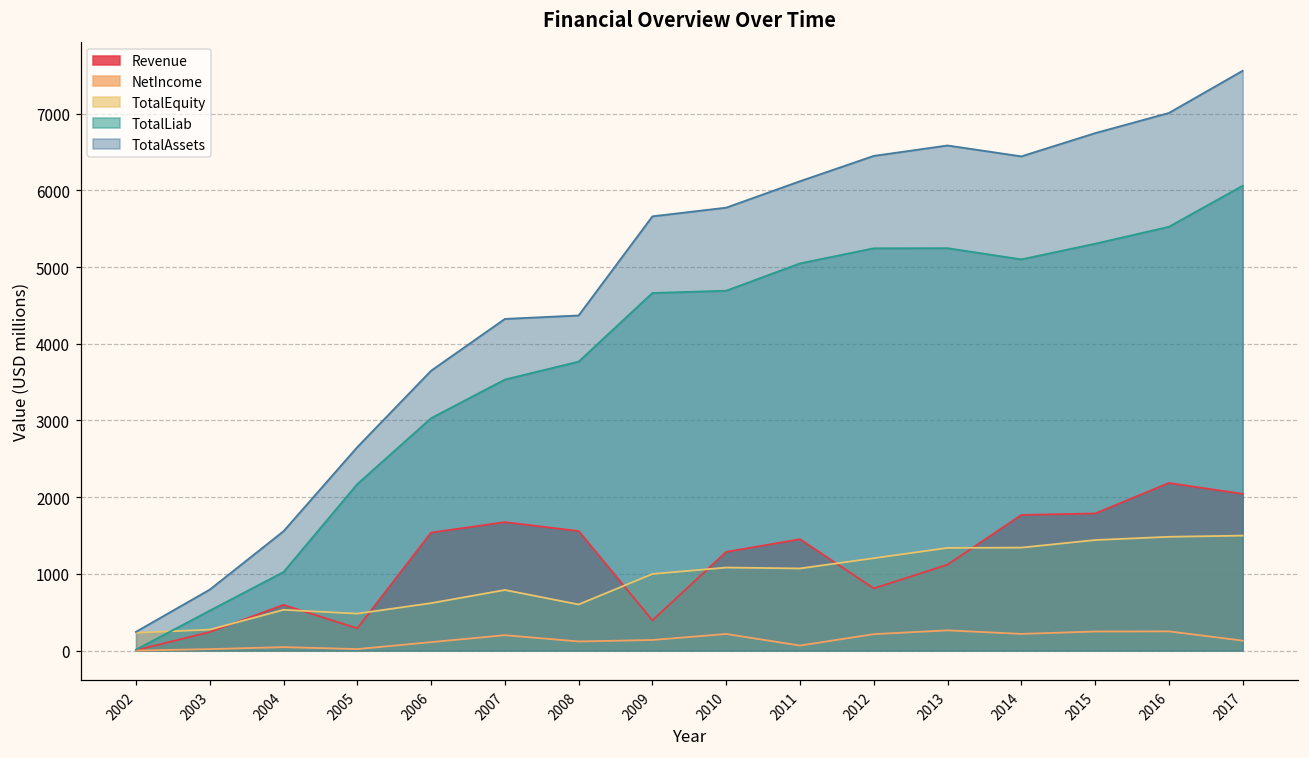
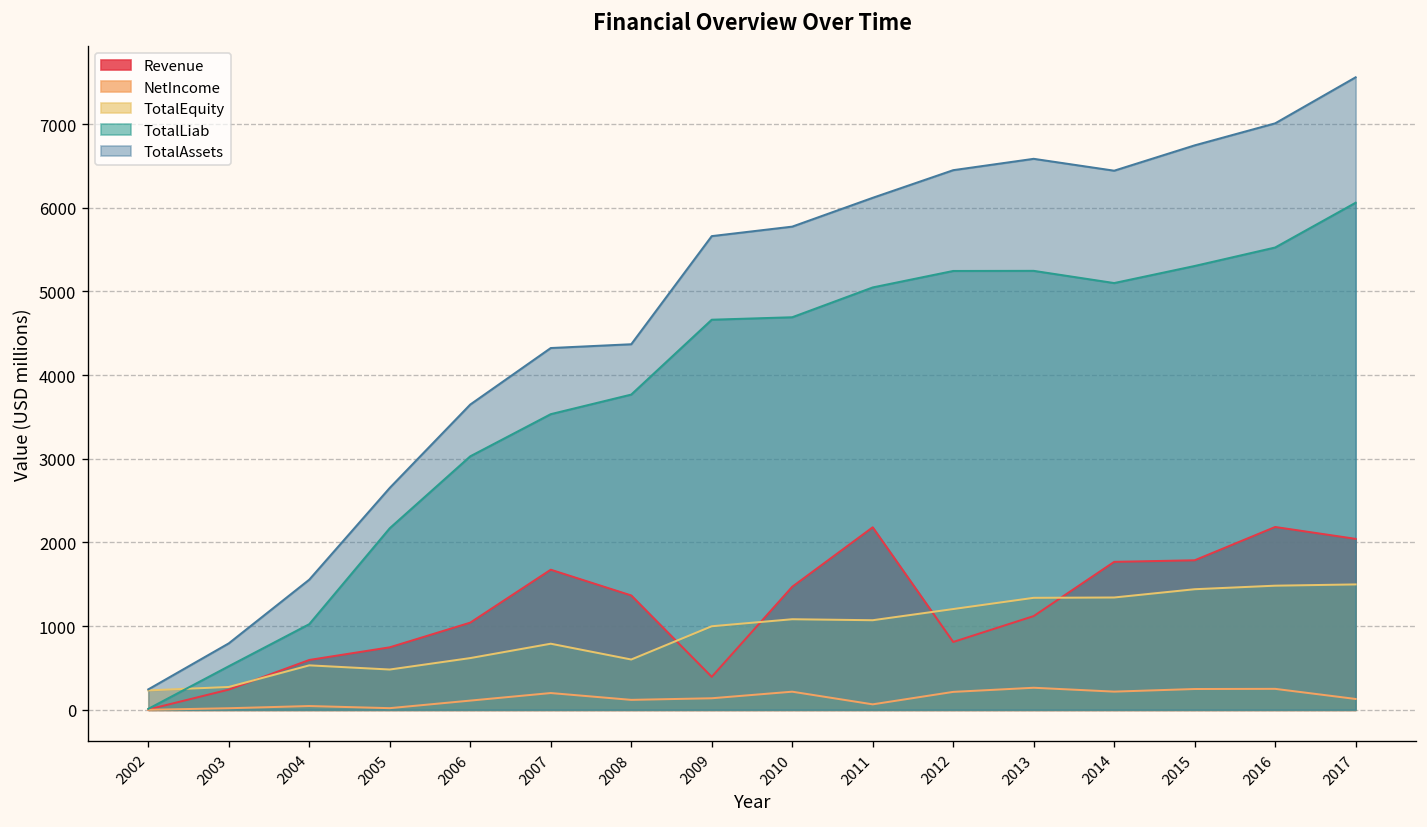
  {
    "Revenue": {
      "2004": 600,
-     "2005": 300,
-     "2006": 1500,
+     "2005": 700,
+     "2006": 1000,
      "2007": 1700,
-     "2008": 1600,
+     "2008": 1400,
      "2009": 400,
-     "2010": 1300,
-     "2011": 1500,
+     "2010": 1500,
+     "2011": 2200,
      "2012": 800,
      "2013": 1100,
      "2014": 1800,
      "2015": 1800,
      "2016": 2200,
      "2017": 2000
    }
  }
